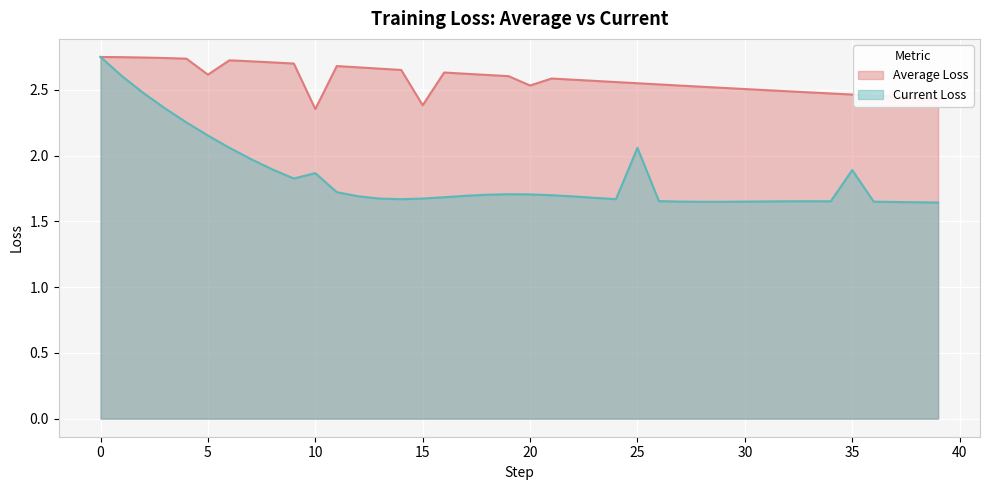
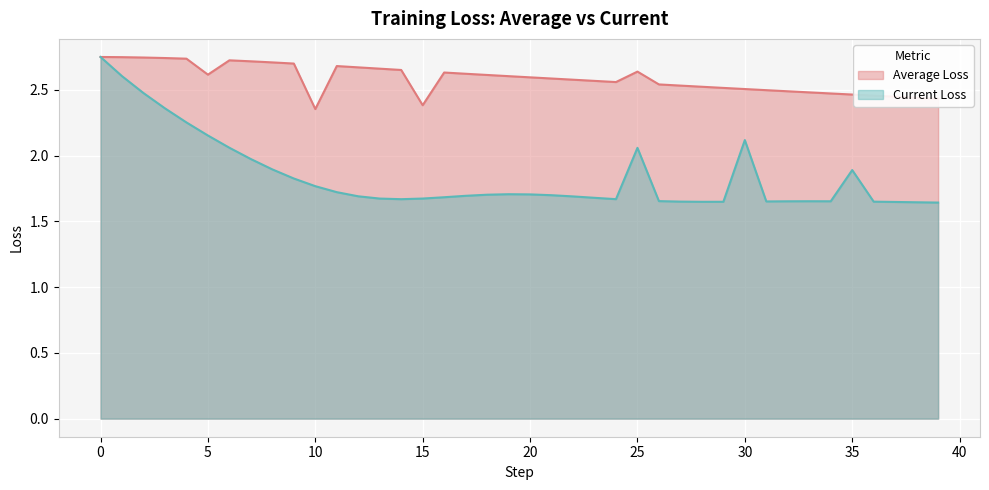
  {
    "Average Loss": {
      "5": 2.61,
      "10": 2.35,
      "15": 2.38,
-     "20": 2.53,
-     "25": 2.55,
+     "20": 2.59,
+     "25": 2.64,
      "30": 2.51,
      "35": 2.46
    },
    "Current Loss": {
      "5": 2.15,
-     "10": 1.87,
+     "10": 1.77,
      "15": 1.67,
      "20": 1.70,
      "25": 2.06,
-     "30": 1.65,
+     "30": 2.12,
      "35": 1.89
    }
  }
